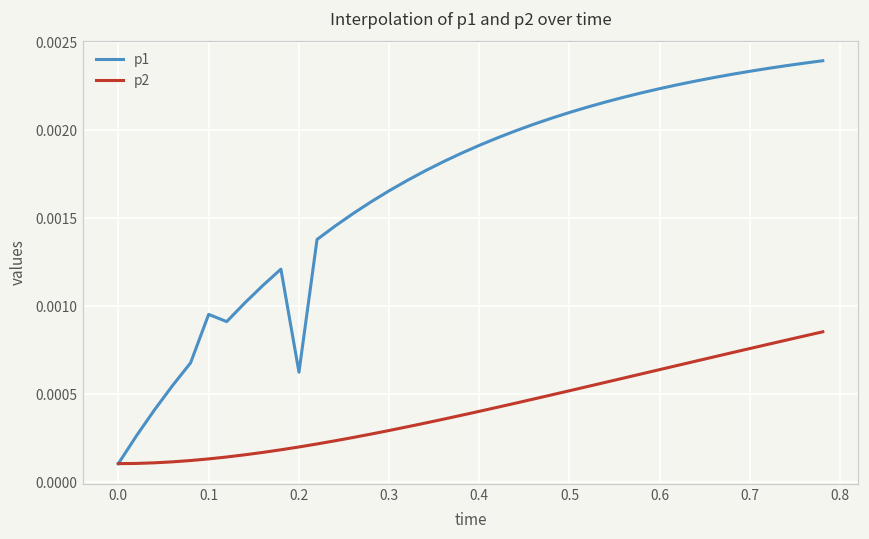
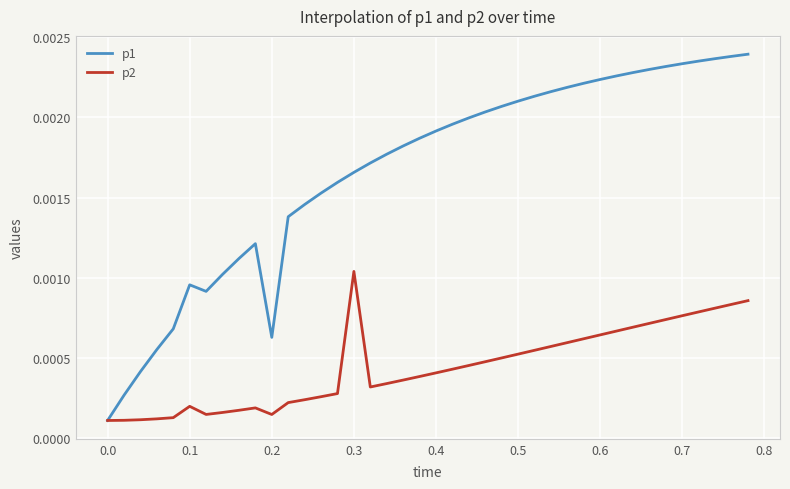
  {
    "p1": {
      "0.1": 0.00095,
      "0.2": 0.00063,
      "0.3": 0.00166
    },
    "p2": {
-     "0.1": 0.00013,
-     "0.2": 0.00020,
-     "0.3": 0.00030
+     "0.1": 0.00020,
+     "0.2": 0.00014,
+     "0.3": 0.00104
    }
  }
